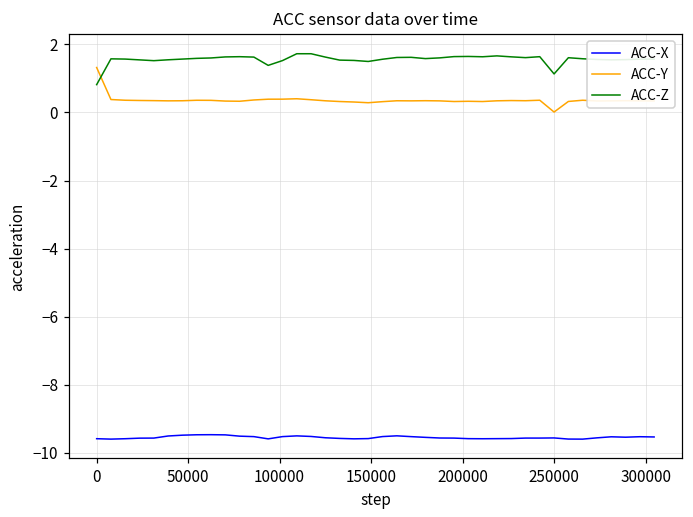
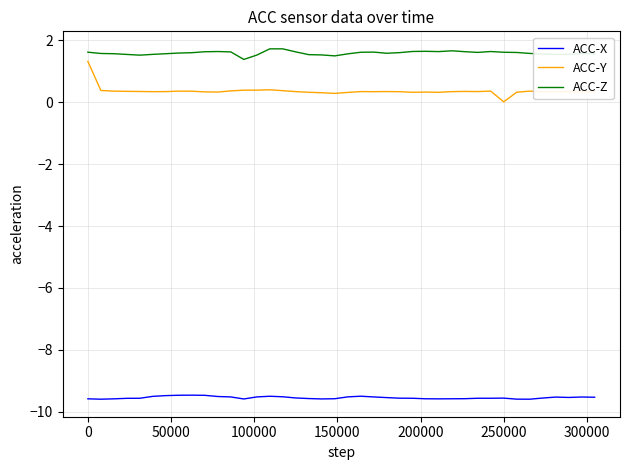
  {
    "ACC-X": {
      "0": -9.6,
      "250000": -9.6
    },
    "ACC-Y": {
      "0": 1.3,
      "250000": 0.0
    },
    "ACC-Z": {
-     "0": 0.8,
-     "250000": 1.1
+     "0": 1.6,
+     "250000": 1.6
    }
  }
